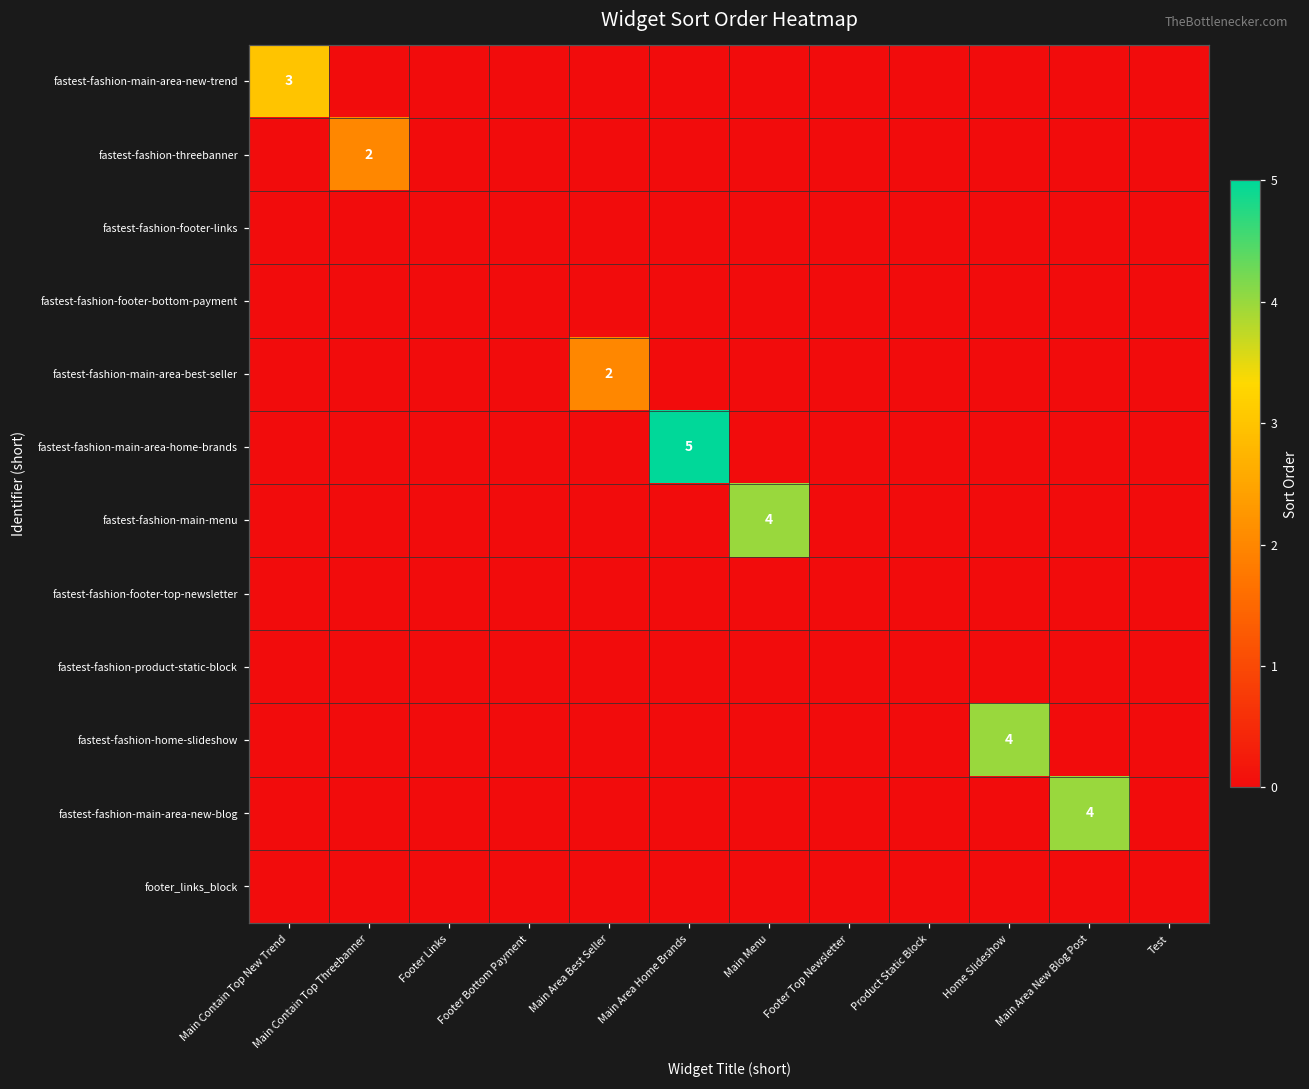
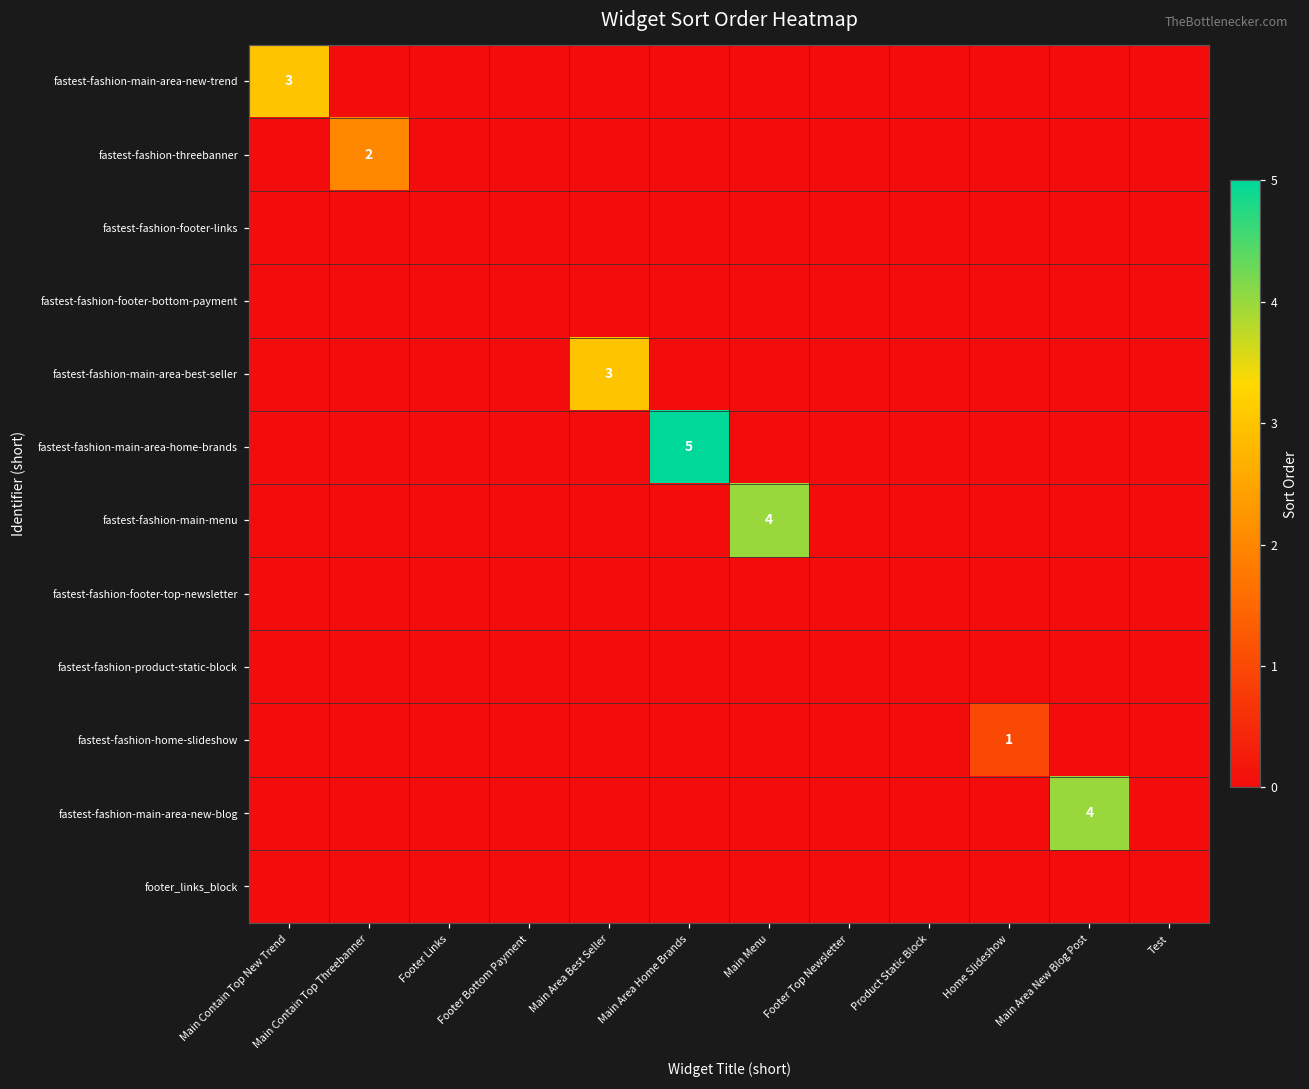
  {
    "fastest-fashion-main-area-new-trend": {
      "Main Contain Top New Trend": 3
    },
    "fastest-fashion-threebanner": {
      "Main Contain Top Threebanner": 2
    },
    "fastest-fashion-main-area-best-seller": {
-     "Main Area Best Seller": 2
+     "Main Area Best Seller": 3
    },
    "fastest-fashion-main-area-home-brands": {
      "Main Area Home Brands": 5
    },
    "fastest-fashion-main-menu": {
      "Main Menu": 4
    },
    "fastest-fashion-home-slideshow": {
-     "Home Slideshow": 4
+     "Home Slideshow": 1
    },
    "fastest-fashion-main-area-new-blog": {
      "Main Area New Blog Post": 4
    }
  }
